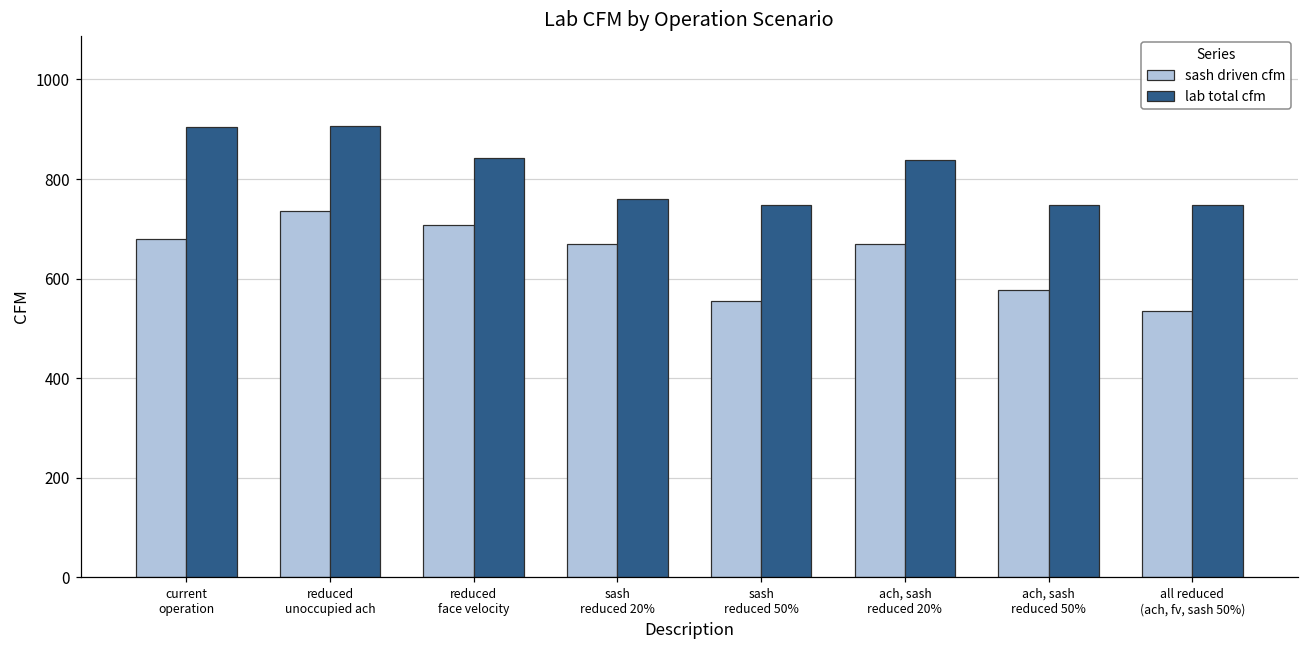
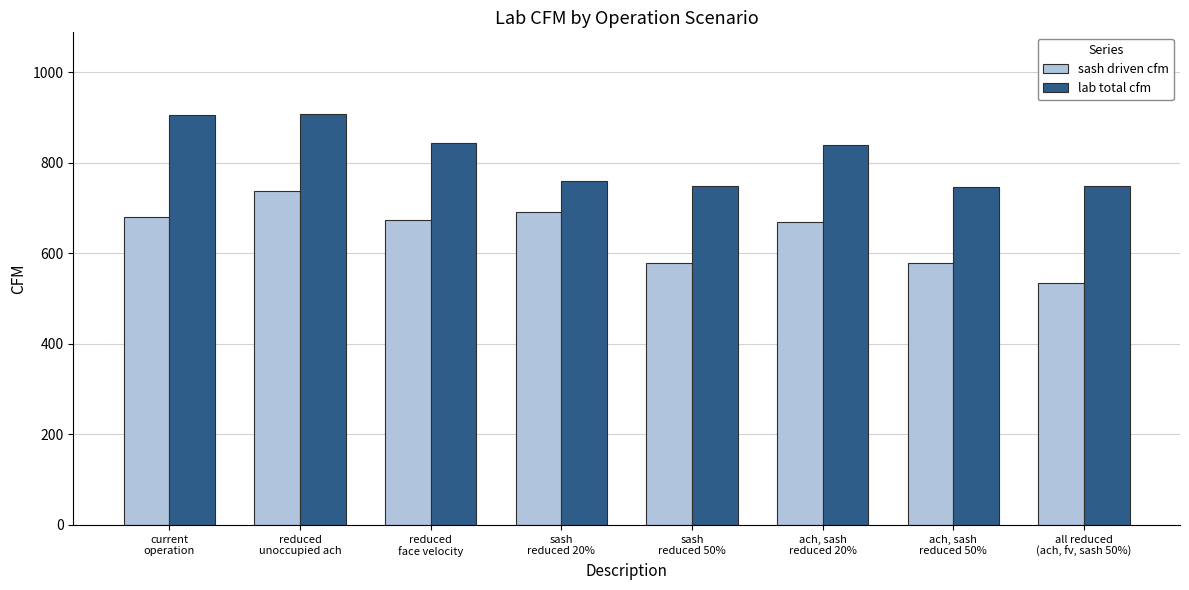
  {
    "sash driven cfm": {
      "current operation": 680,
      "reduced unoccupied ach": 740,
-     "reduced face velocity": 710,
-     "sash reduced 20%": 670,
-     "sash reduced 50%": 560,
+     "reduced face velocity": 670,
+     "sash reduced 20%": 690,
+     "sash reduced 50%": 580,
      "ach, sash reduced 20%": 670,
      "ach, sash reduced 50%": 580,
      "all reduced (ach, fv, sash 50%)": 540
    },
    "lab total cfm": {
      "current operation": 910,
      "reduced unoccupied ach": 910,
      "reduced face velocity": 840,
      "sash reduced 20%": 760,
      "sash reduced 50%": 750,
      "ach, sash reduced 20%": 840,
      "ach, sash reduced 50%": 750,
      "all reduced (ach, fv, sash 50%)": 750
    }
  }
